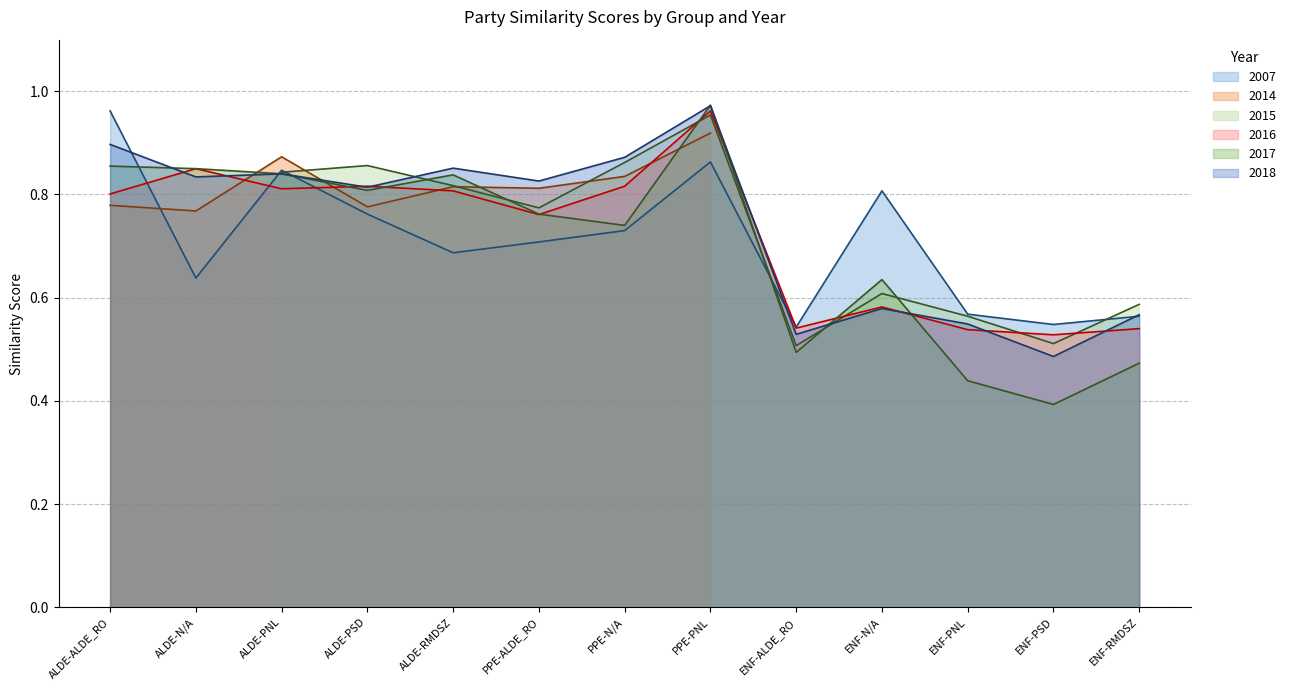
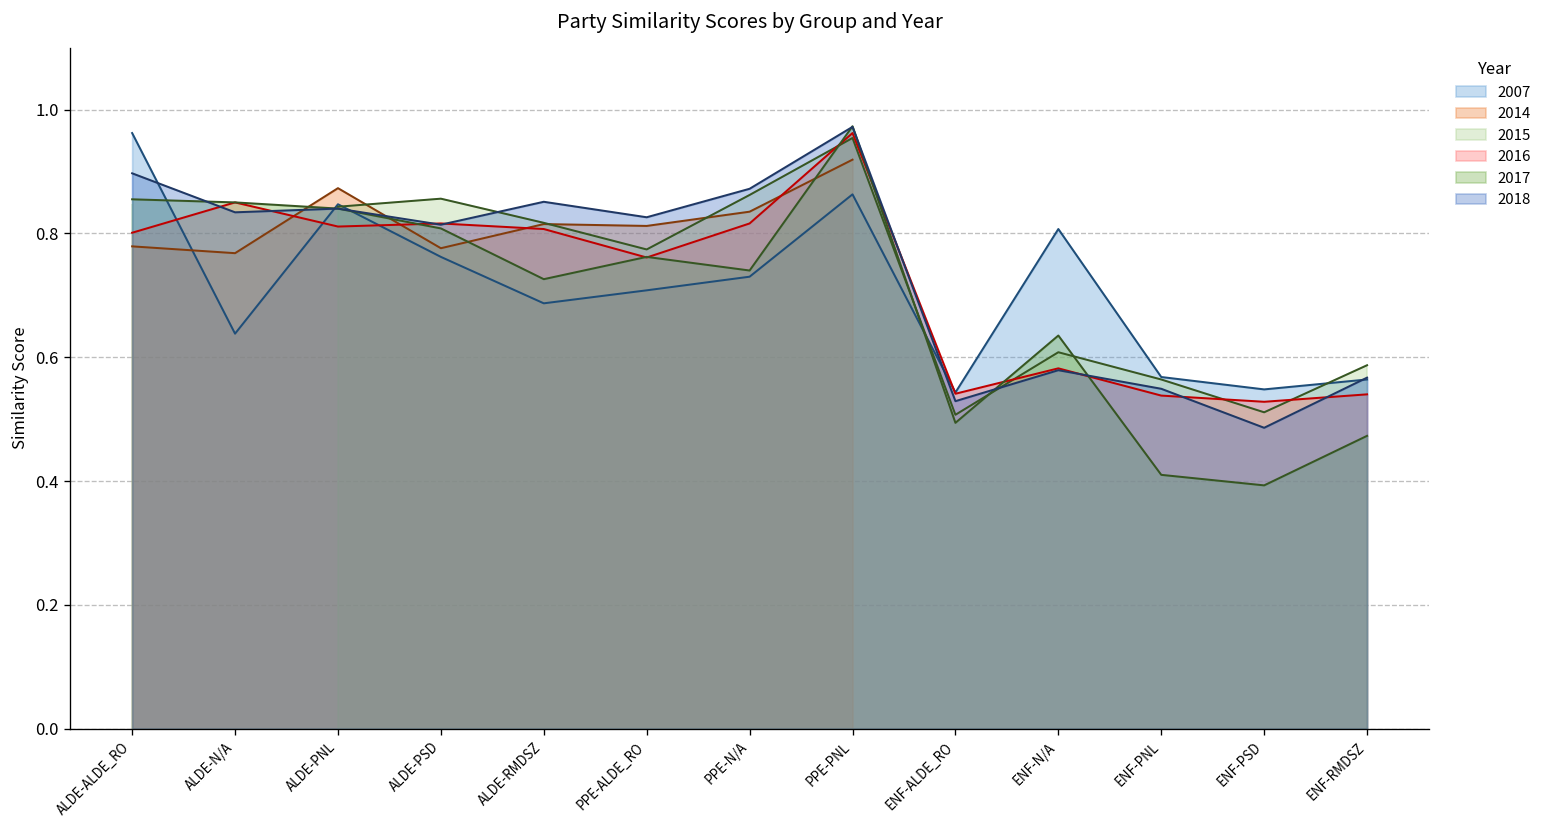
  {
    "2017": {
      "ALDE-ALDE_RO": 0.86,
      "ALDE-PSD": 0.81,
-     "ALDE-RMDSZ": 0.84,
+     "ALDE-RMDSZ": 0.73,
      "PPE-N/A": 0.74,
      "ENF-ALDE_RO": 0.49,
      "ENF-N/A": 0.64,
-     "ENF-PNL": 0.44,
+     "ENF-PNL": 0.41,
      "ENF-PSD": 0.39,
      "ENF-RMDSZ": 0.47
    }
  }
